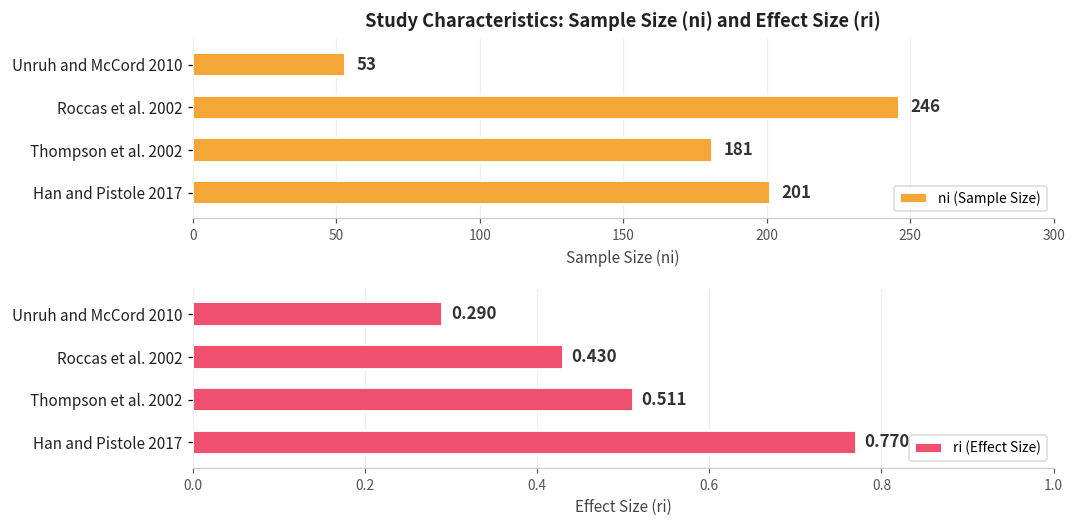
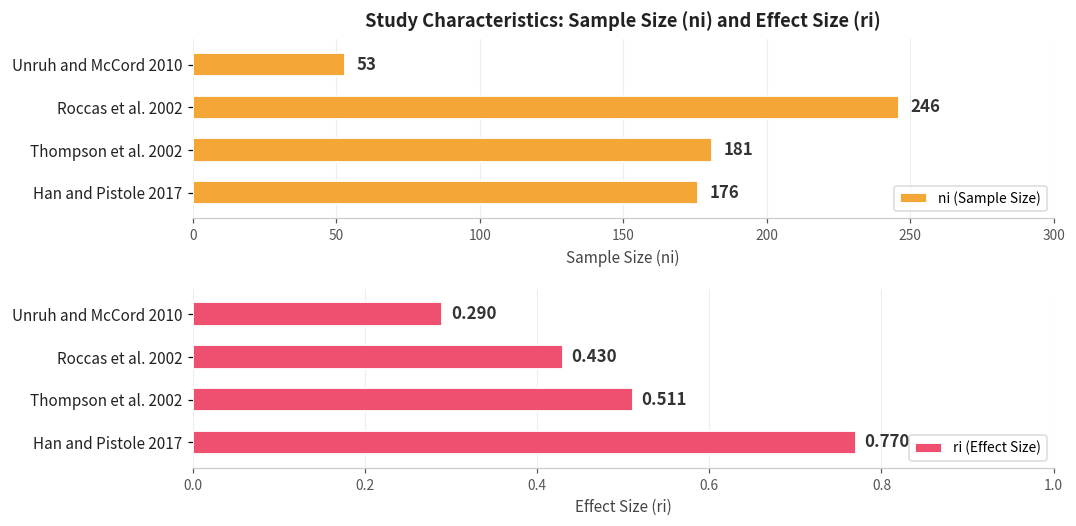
  {
    "Study Characteristics: Sample Size (ni) and Effect Size (ri)": {
      "Unruh and McCord 2010": 53,
      "Roccas et al. 2002": 246,
      "Thompson et al. 2002": 181,
-     "Han and Pistole 2017": 201
+     "Han and Pistole 2017": 176
    }
  }
